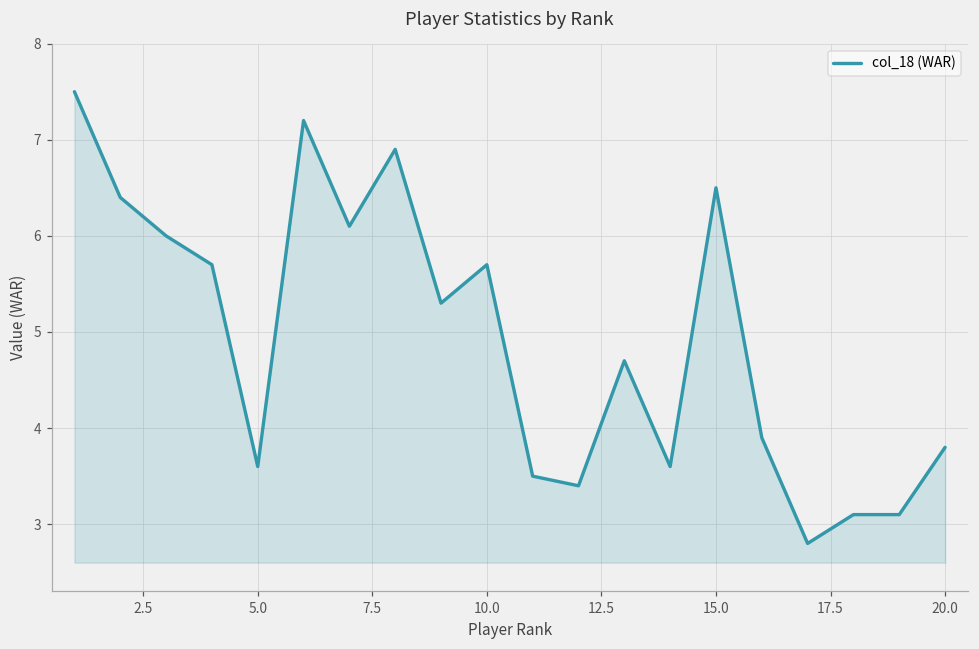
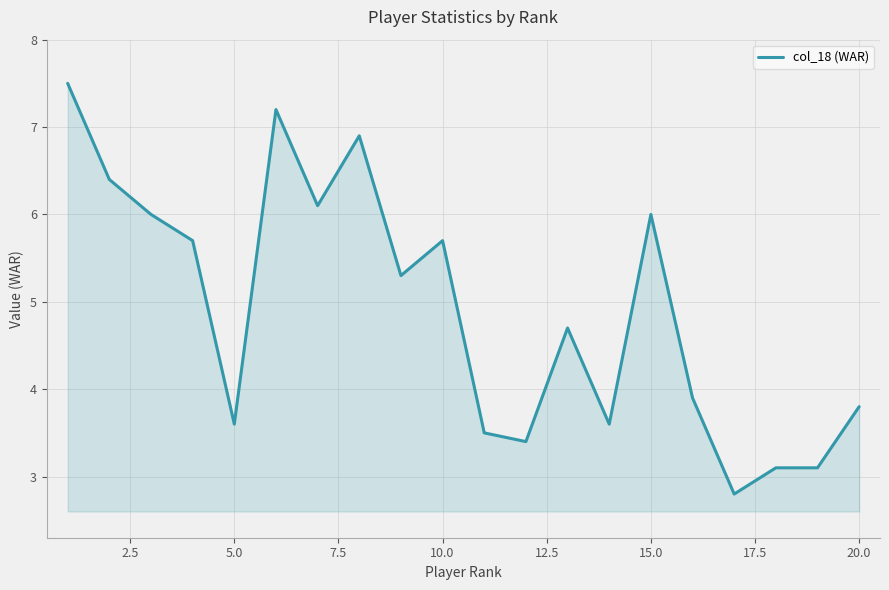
  {
    "5.0": 3.6,
    "10.0": 5.7,
-   "15.0": 6.5,
+   "15.0": 6.0,
    "20.0": 3.8
  }
